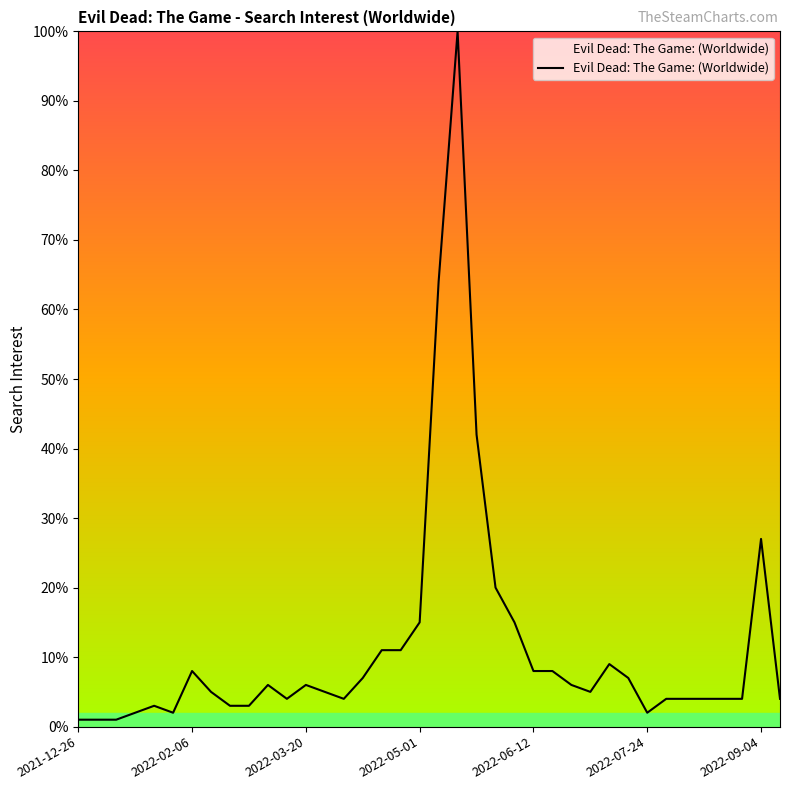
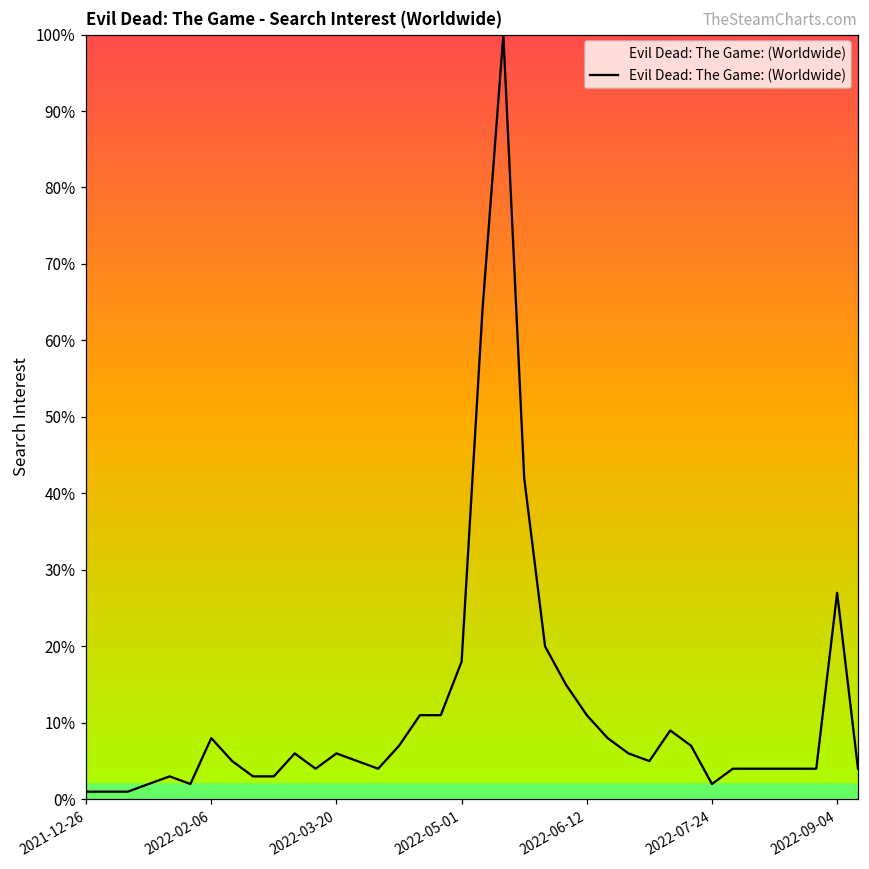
  {
    "2022-02-06": "8%",
    "2022-03-20": "6%",
-   "2022-05-01": "15%",
-   "2022-06-12": "8%",
+   "2022-05-01": "18%",
+   "2022-06-12": "11%",
    "2022-09-04": "27%"
  }
